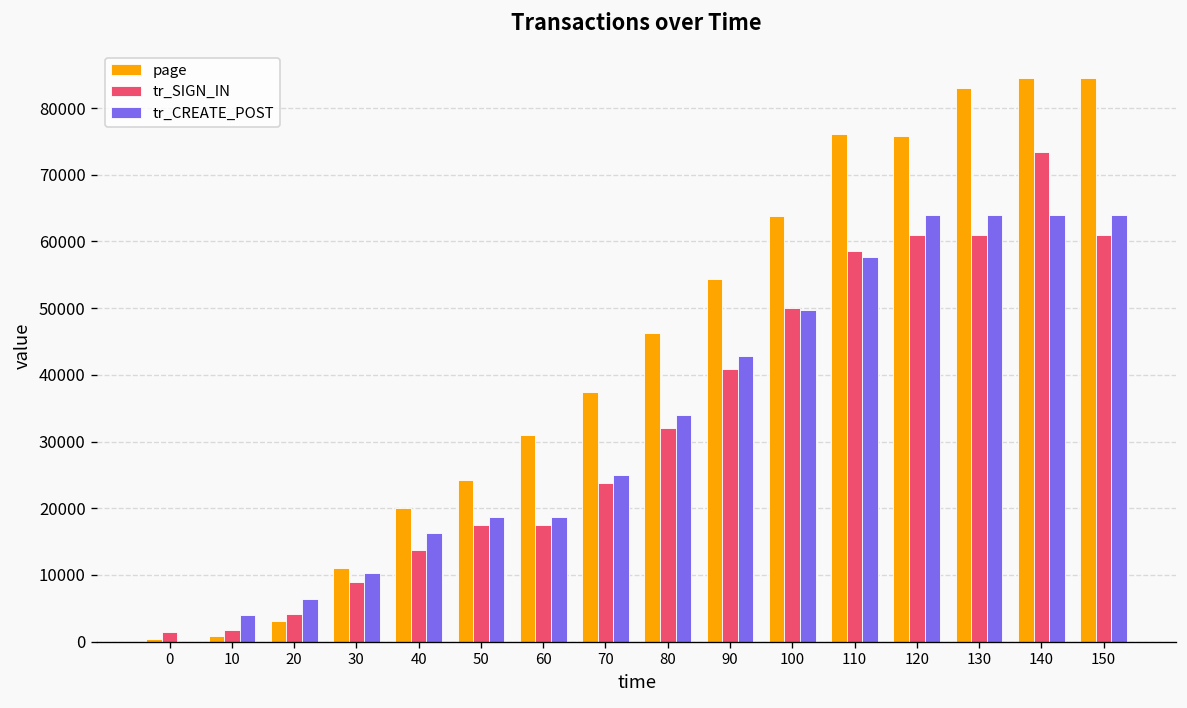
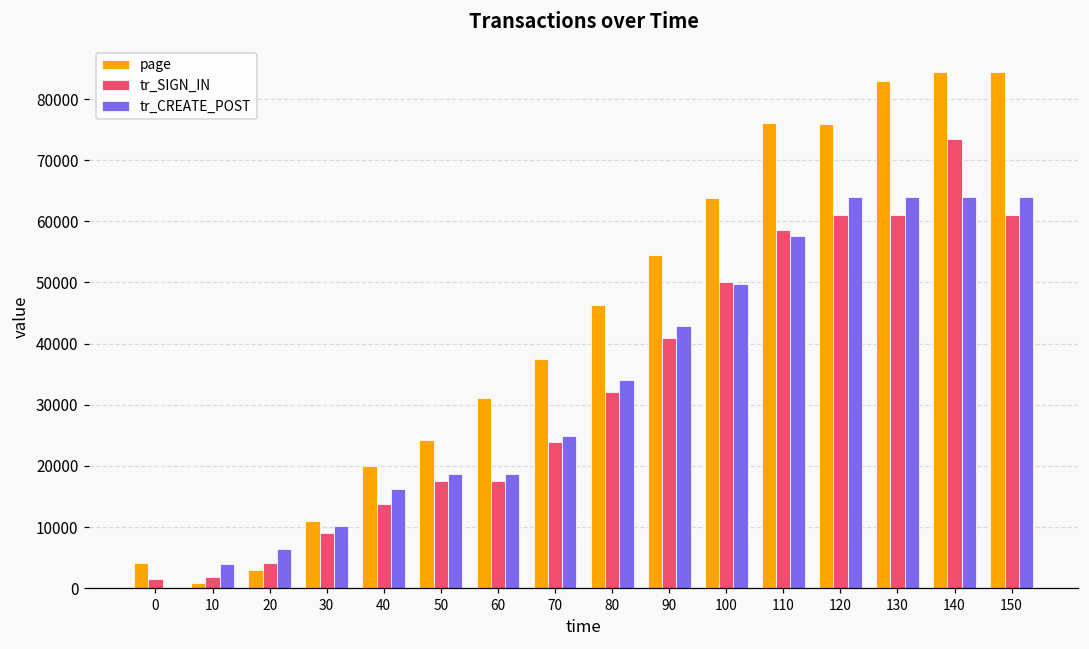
  {
    "page": {
-     "0": 0,
+     "0": 4000,
      "10": 1000,
      "20": 3000,
      "30": 11000,
      "40": 20000,
      "50": 24000,
      "60": 31000,
      "70": 37000,
      "80": 46000,
      "90": 54000,
      "100": 64000,
      "110": 76000,
      "120": 76000,
      "130": 83000,
      "140": 84000,
      "150": 84000
    },
    "tr_SIGN_IN": {
      "0": 1000,
      "10": 2000,
      "20": 4000,
      "30": 9000,
      "40": 14000,
      "50": 18000,
      "60": 18000,
      "70": 24000,
      "80": 32000,
      "90": 41000,
      "100": 50000,
      "110": 59000,
      "120": 61000,
      "130": 61000,
      "140": 73000,
      "150": 61000
    },
    "tr_CREATE_POST": {
      "0": 0,
      "10": 4000,
      "20": 6000,
      "30": 10000,
      "40": 16000,
      "50": 19000,
      "60": 19000,
      "70": 25000,
      "80": 34000,
      "90": 43000,
      "100": 50000,
      "110": 58000,
      "120": 64000,
      "130": 64000,
      "140": 64000,
      "150": 64000
    }
  }
